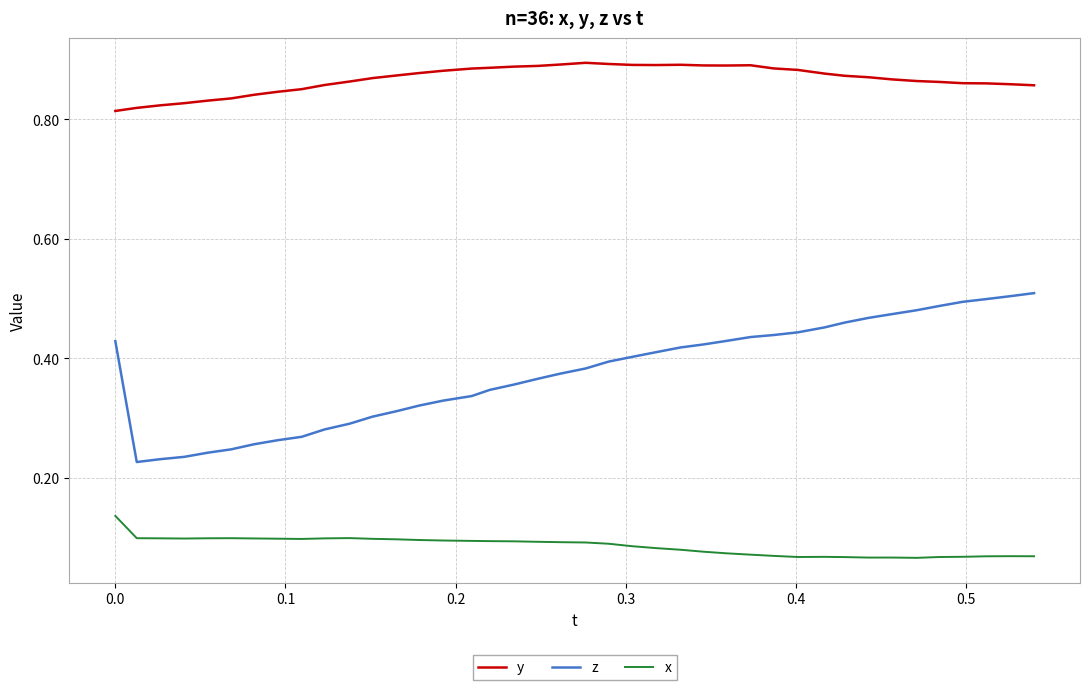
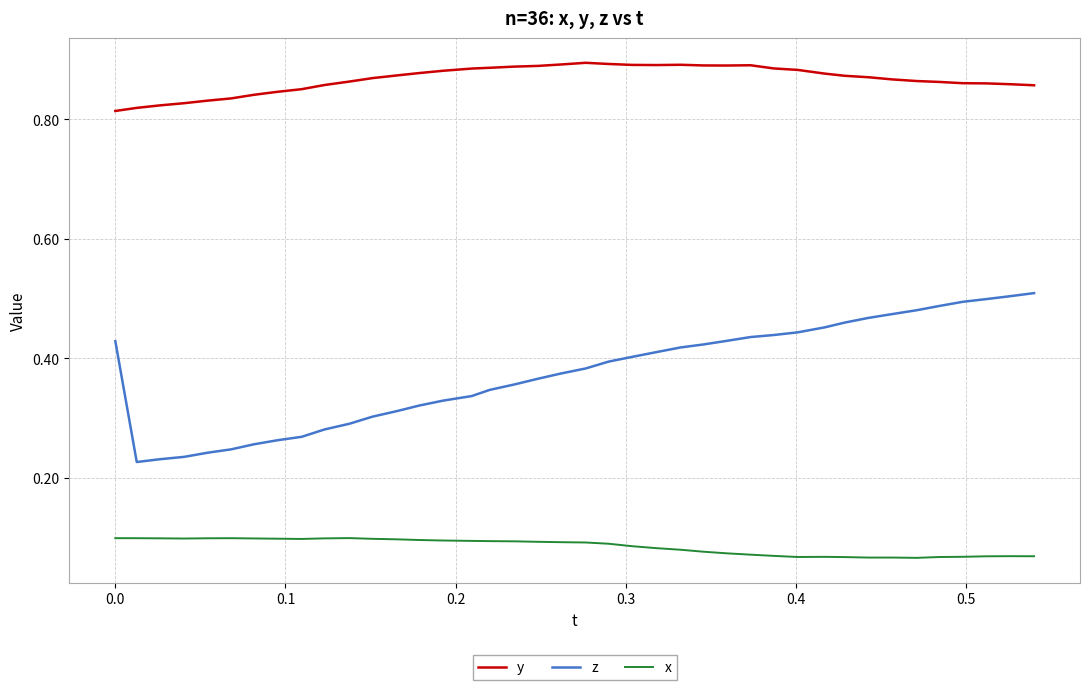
  {
    "y": {
      "0.0": 0.81
    },
    "z": {
      "0.0": 0.43
    },
    "x": {
-     "0.0": 0.14
+     "0.0": 0.10
    }
  }
